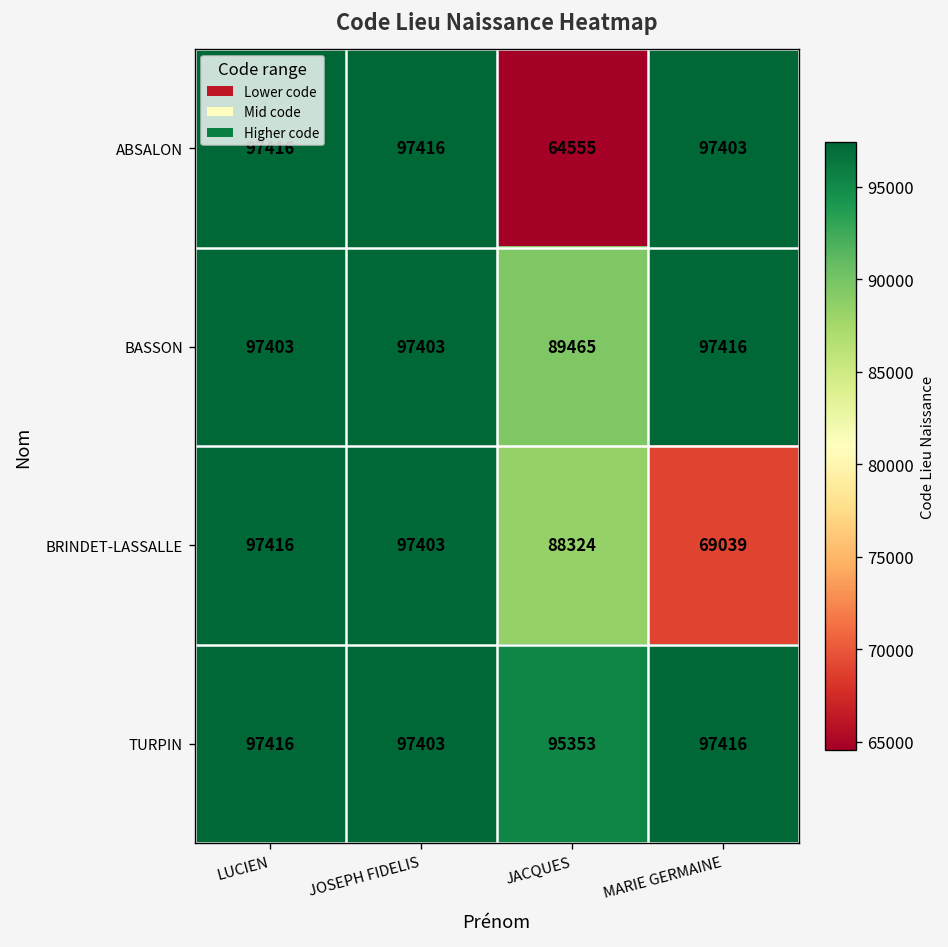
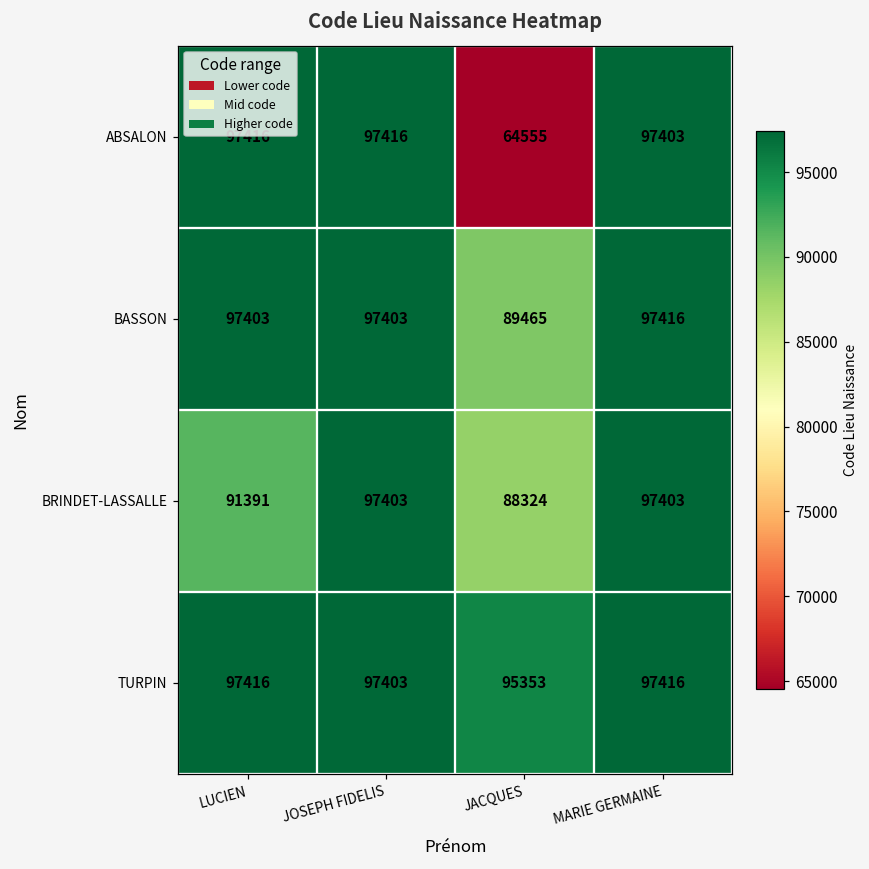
  {
    "ABSALON": {
      "LUCIEN": 97416,
      "JOSEPH FIDELIS": 97416,
      "JACQUES": 64555,
      "MARIE GERMAINE": 97403
    },
    "BASSON": {
      "LUCIEN": 97403,
      "JOSEPH FIDELIS": 97403,
      "JACQUES": 89465,
      "MARIE GERMAINE": 97416
    },
    "BRINDET-LASSALLE": {
-     "LUCIEN": 97416,
+     "LUCIEN": 91391,
      "JOSEPH FIDELIS": 97403,
      "JACQUES": 88324,
-     "MARIE GERMAINE": 69039
+     "MARIE GERMAINE": 97403
    },
    "TURPIN": {
      "LUCIEN": 97416,
      "JOSEPH FIDELIS": 97403,
      "JACQUES": 95353,
      "MARIE GERMAINE": 97416
    }
  }
